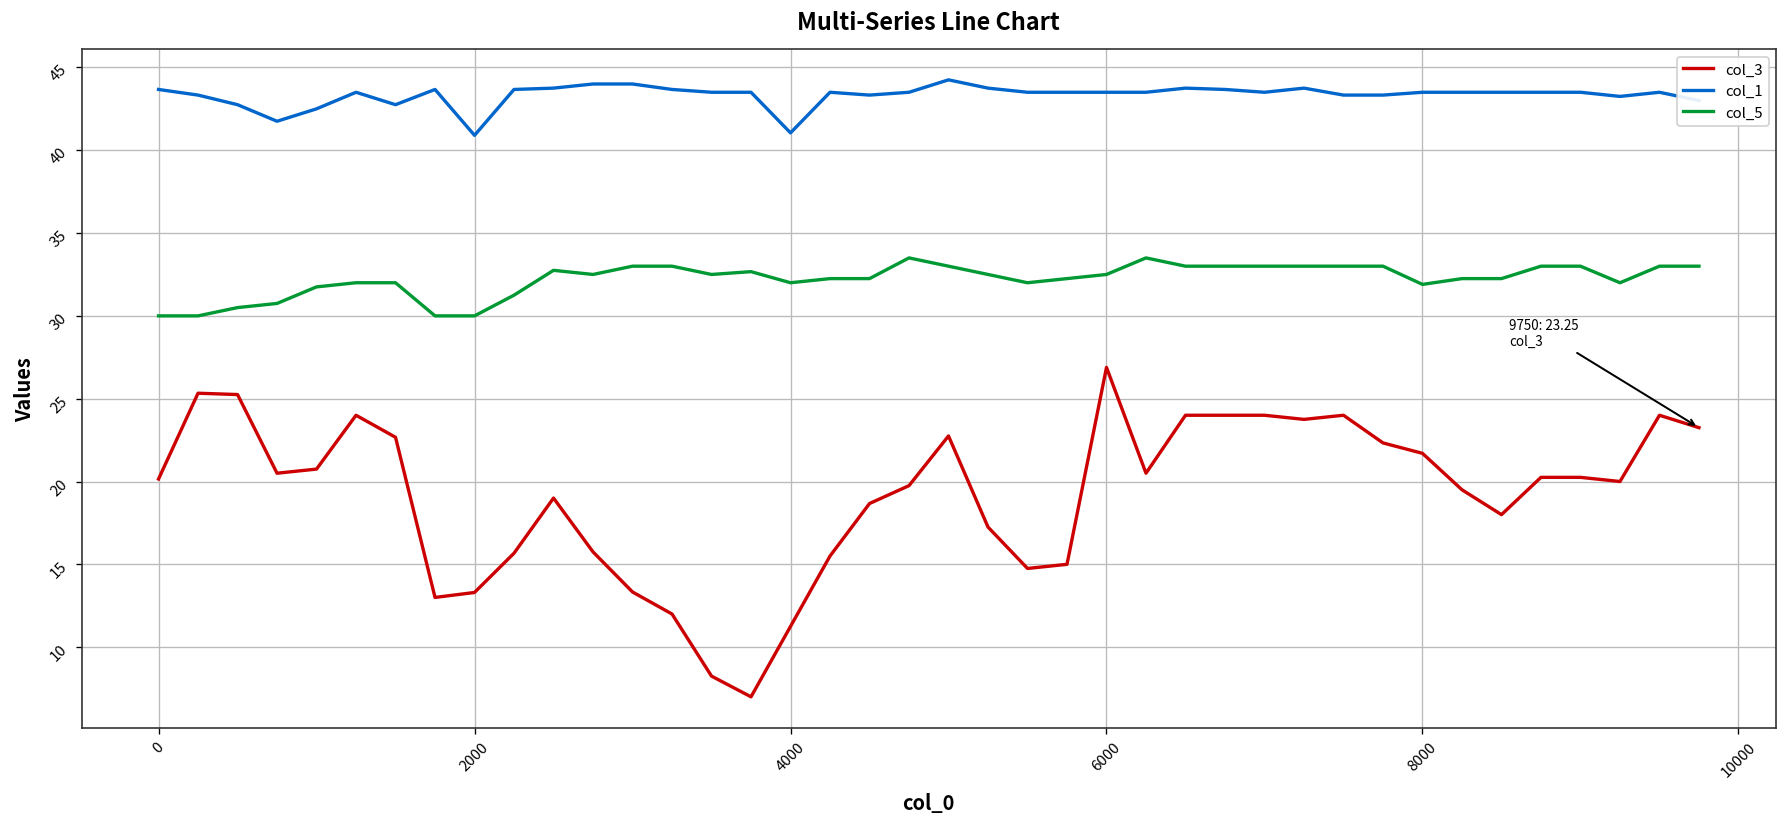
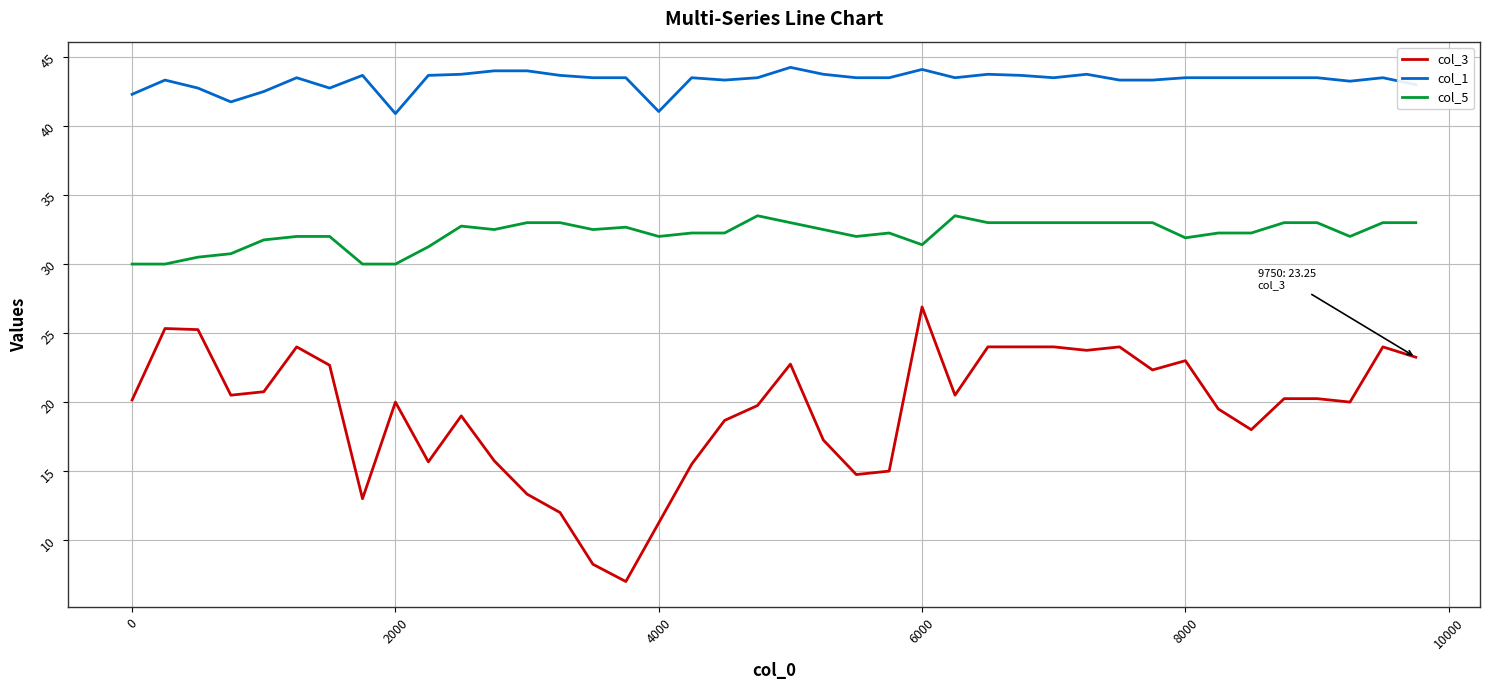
  {
    "col_3": {
      "0": 20.2,
-     "2000": 13.3,
+     "2000": 20.0,
      "4000": 11.3,
      "6000": 26.9,
-     "8000": 21.7
+     "8000": 23.0
    },
    "col_1": {
-     "0": 43.7,
+     "0": 42.3,
      "2000": 40.9,
      "4000": 41.1,
-     "6000": 43.5,
+     "6000": 44.1,
      "8000": 43.5
    },
    "col_5": {
      "0": 30.0,
      "2000": 30.0,
      "4000": 32.0,
-     "6000": 32.5,
+     "6000": 31.4,
      "8000": 31.9
    }
  }
